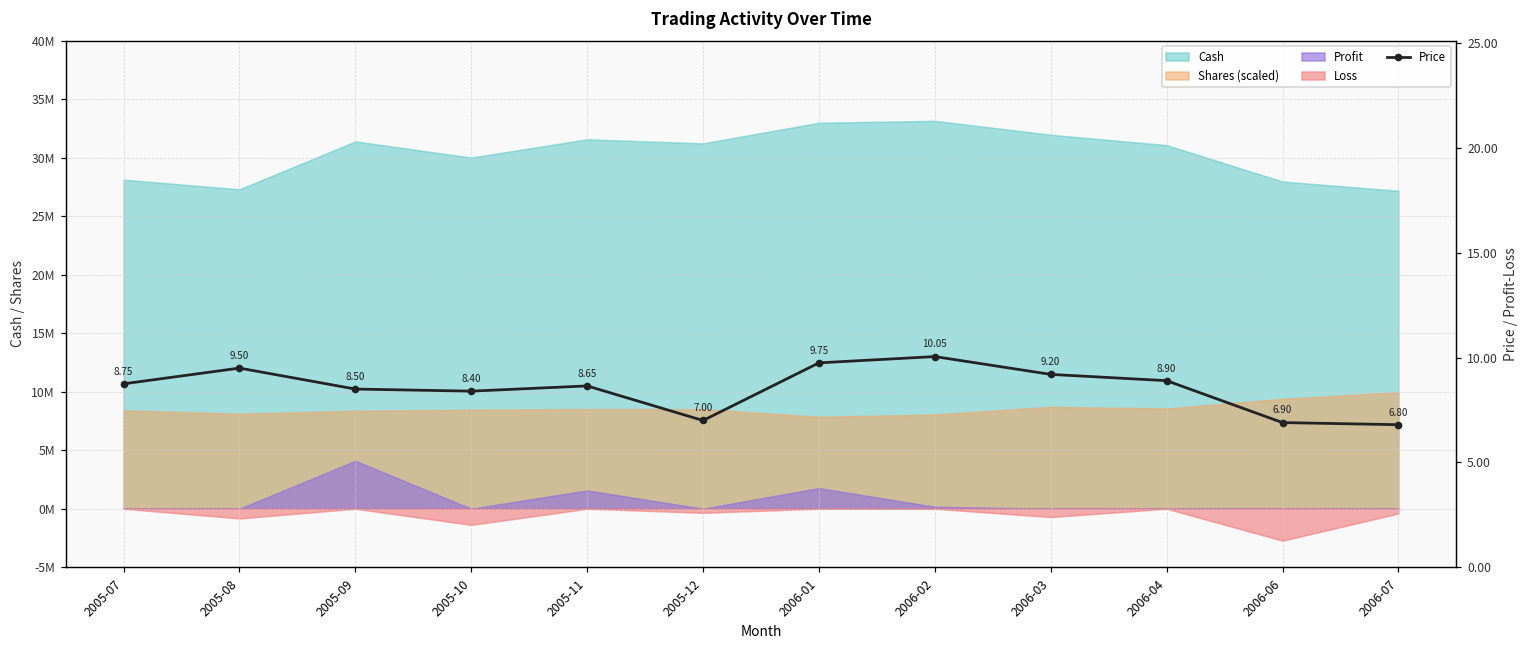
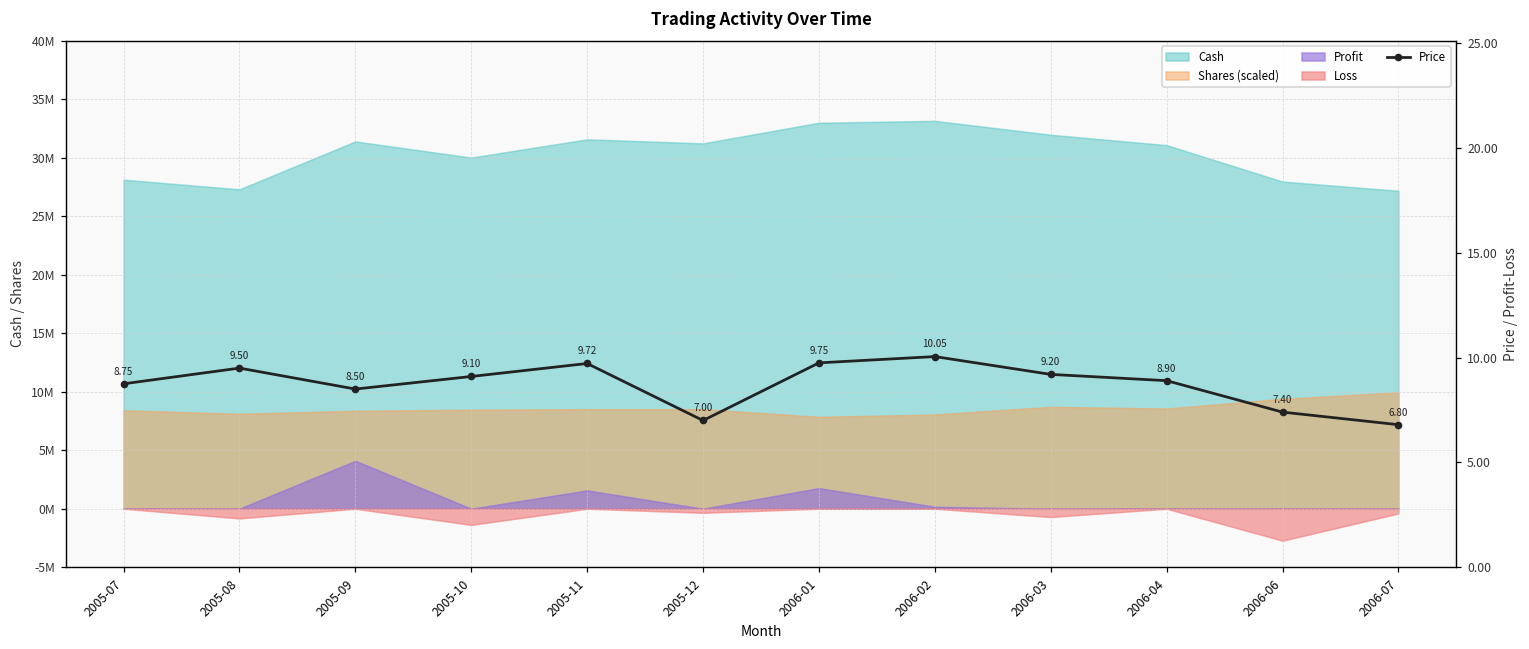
  {
    "Price": {
      "2005-07": 8.75,
      "2005-08": 9.50,
      "2005-09": 8.50,
-     "2005-10": 8.40,
-     "2005-11": 8.65,
+     "2005-10": 9.10,
+     "2005-11": 9.72,
      "2005-12": 7.00,
      "2006-01": 9.75,
      "2006-02": 10.05,
      "2006-03": 9.20,
      "2006-04": 8.90,
-     "2006-06": 6.90,
+     "2006-06": 7.40,
      "2006-07": 6.80
    }
  }
